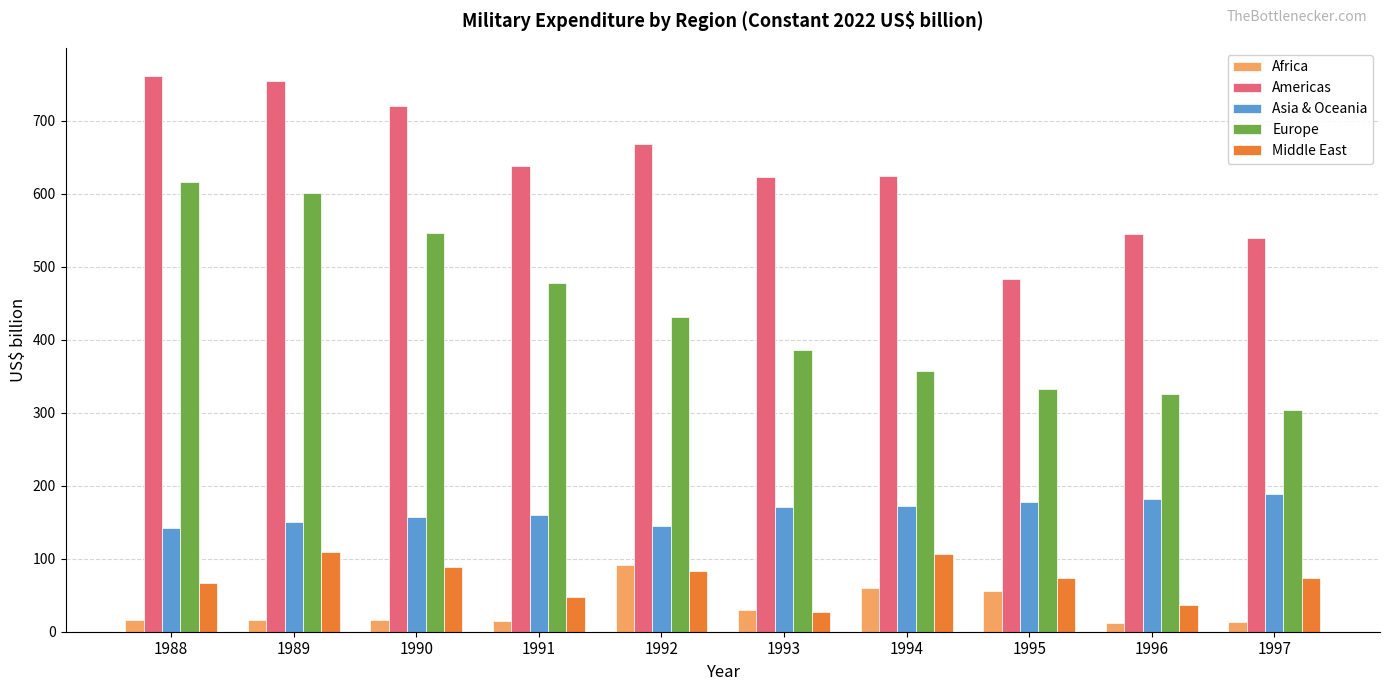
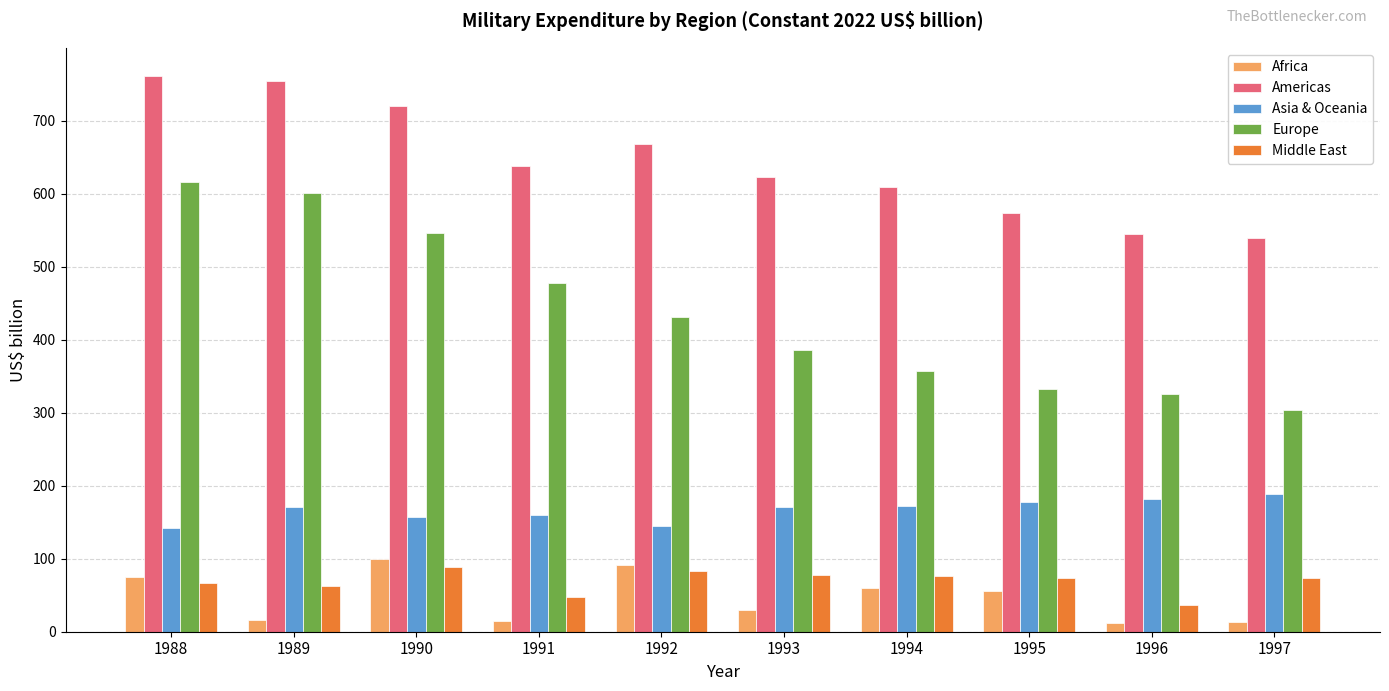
  {
    "Africa": {
-     "1988": 20,
+     "1988": 80,
      "1989": 20,
-     "1990": 20,
+     "1990": 100,
      "1991": 10,
      "1992": 90,
      "1993": 30,
      "1994": 60,
      "1995": 60,
      "1996": 10,
      "1997": 10
    },
    "Americas": {
      "1988": 760,
      "1989": 750,
      "1990": 720,
      "1991": 640,
      "1992": 670,
      "1993": 620,
-     "1994": 620,
-     "1995": 480,
+     "1994": 610,
+     "1995": 570,
      "1996": 540,
      "1997": 540
    },
    "Asia & Oceania": {
      "1988": 140,
-     "1989": 150,
+     "1989": 170,
      "1990": 160,
      "1991": 160,
      "1992": 150,
      "1993": 170,
      "1994": 170,
      "1995": 180,
      "1996": 180,
      "1997": 190
    },
    "Europe": {
      "1988": 620,
      "1989": 600,
      "1990": 550,
      "1991": 480,
      "1992": 430,
      "1993": 390,
      "1994": 360,
      "1995": 330,
      "1996": 330,
      "1997": 300
    },
    "Middle East": {
      "1988": 70,
-     "1989": 110,
+     "1989": 60,
      "1990": 90,
      "1991": 50,
      "1992": 80,
-     "1993": 30,
-     "1994": 110,
+     "1993": 80,
+     "1994": 80,
      "1995": 70,
      "1996": 40,
      "1997": 70
    }
  }
